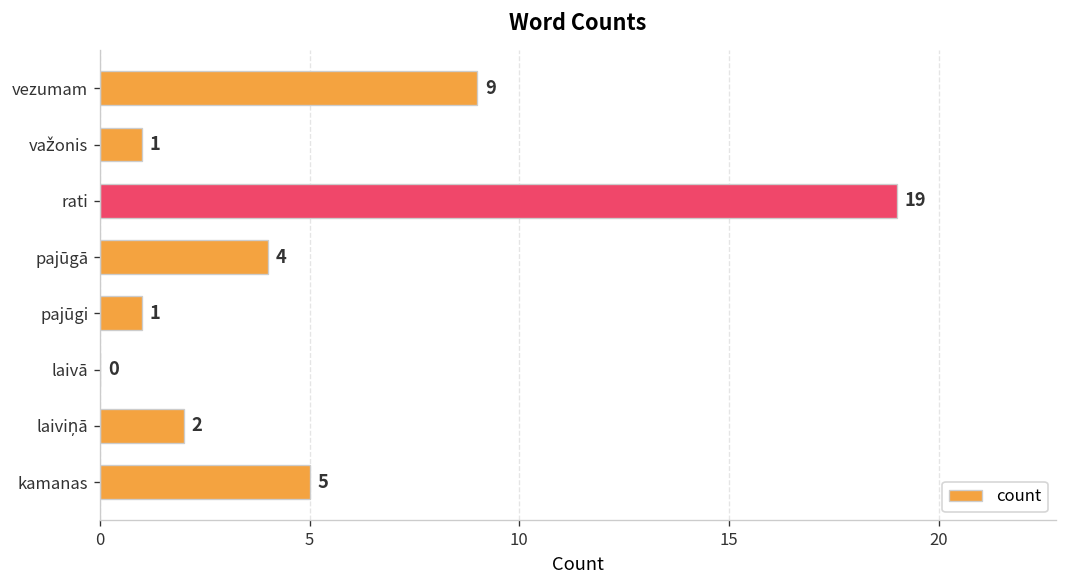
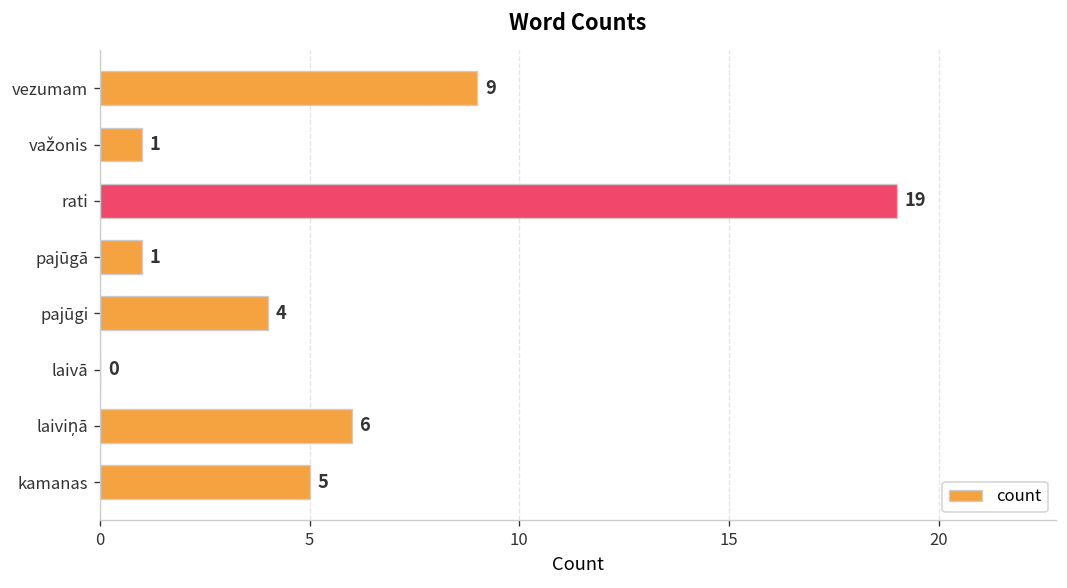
  {
    "vezumam": 9,
    "važonis": 1,
    "rati": 19,
-   "pajūgā": 4,
-   "pajūgi": 1,
+   "pajūgā": 1,
+   "pajūgi": 4,
    "laivā": 0,
-   "laiviņā": 2,
+   "laiviņā": 6,
    "kamanas": 5
  }
